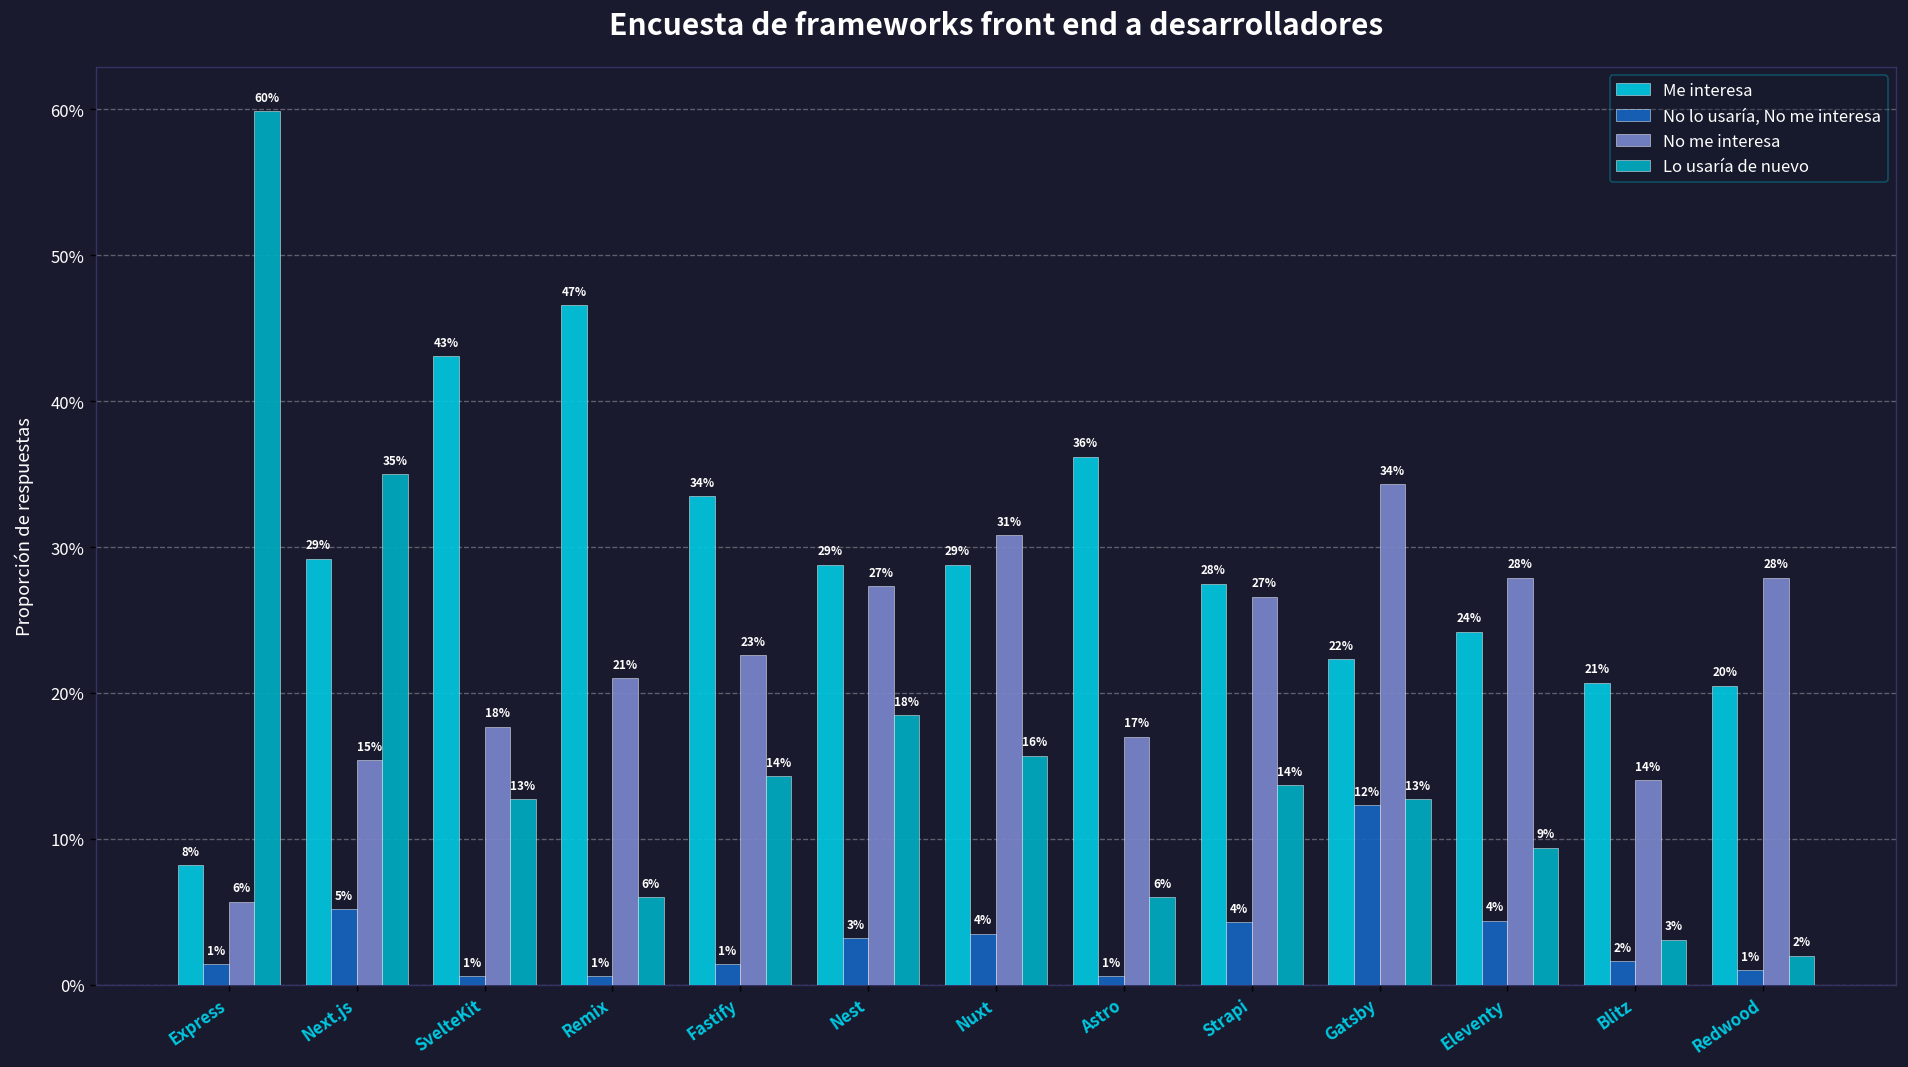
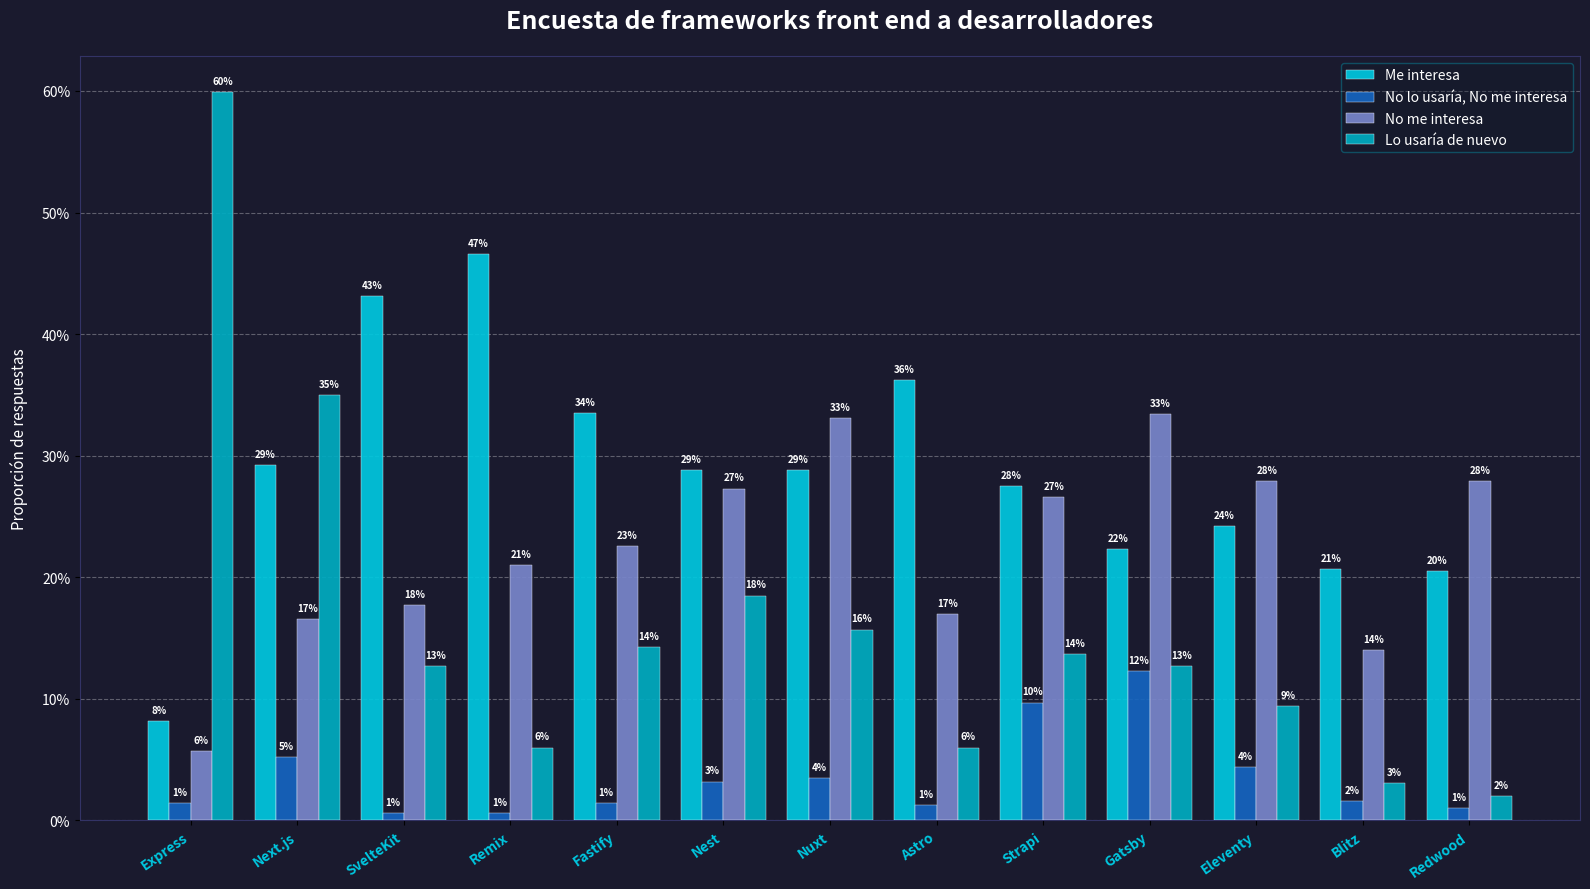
  {
    "No lo usaría, No me interesa": {
      "Express": "1%",
      "Next.js": "5%",
      "SvelteKit": "1%",
      "Remix": "1%",
      "Fastify": "1%",
      "Nest": "3%",
      "Nuxt": "4%",
-     "Astro": "0.6%",
-     "Strapi": "4%",
+     "Astro": "1.3%",
+     "Strapi": "10%",
      "Gatsby": "12%",
      "Eleventy": "4%",
      "Blitz": "2%",
      "Redwood": "1%"
    },
    "No me interesa": {
      "Express": "6%",
-     "Next.js": "15%",
+     "Next.js": "17%",
      "SvelteKit": "18%",
      "Remix": "21%",
      "Fastify": "23%",
      "Nest": "27%",
-     "Nuxt": "31%",
+     "Nuxt": "33%",
      "Astro": "17%",
      "Strapi": "27%",
-     "Gatsby": "34%",
+     "Gatsby": "33%",
      "Eleventy": "28%",
      "Blitz": "14%",
      "Redwood": "28%"
    }
  }
